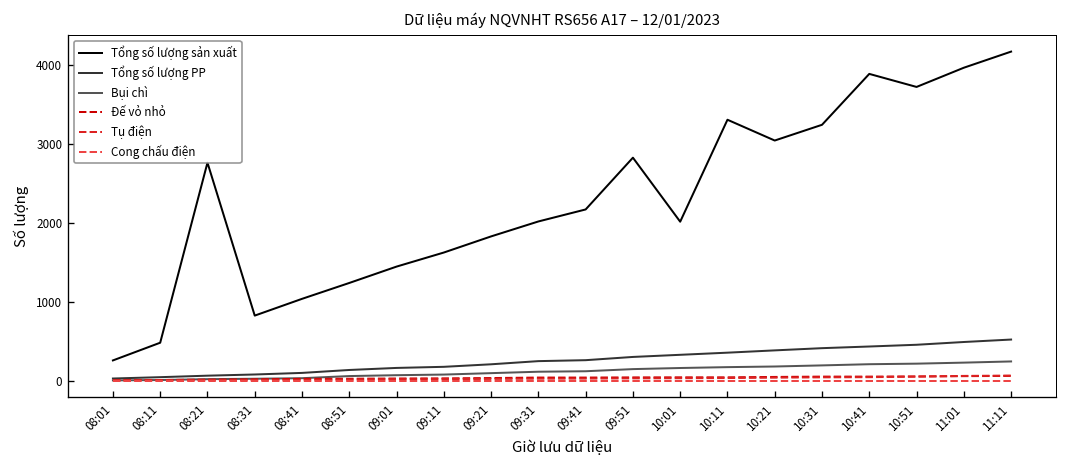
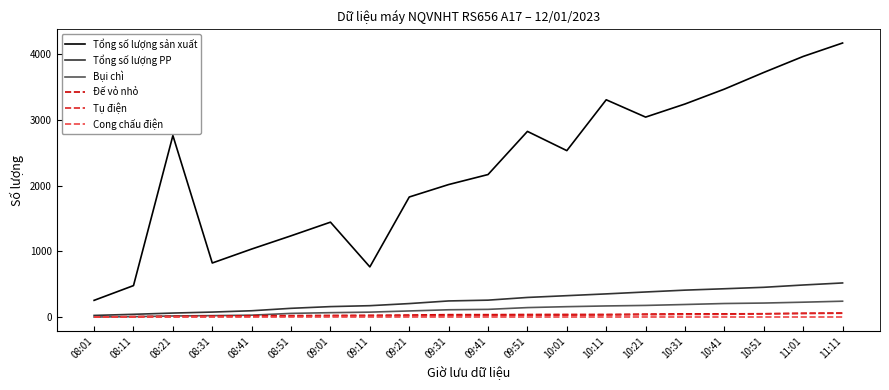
  {
    "Tổng số lượng sản xuất": {
      "08:01": 300,
      "08:11": 500,
      "08:21": 2800,
      "08:31": 800,
      "08:41": 1000,
      "08:51": 1200,
      "09:01": 1400,
-     "09:11": 1600,
+     "09:11": 800,
      "09:21": 1800,
      "09:31": 2000,
      "09:41": 2200,
      "09:51": 2800,
-     "10:01": 2000,
+     "10:01": 2500,
      "10:11": 3300,
      "10:21": 3000,
      "10:31": 3200,
-     "10:41": 3900,
+     "10:41": 3500,
      "10:51": 3700,
      "11:01": 4000,
      "11:11": 4200
    }
  }
